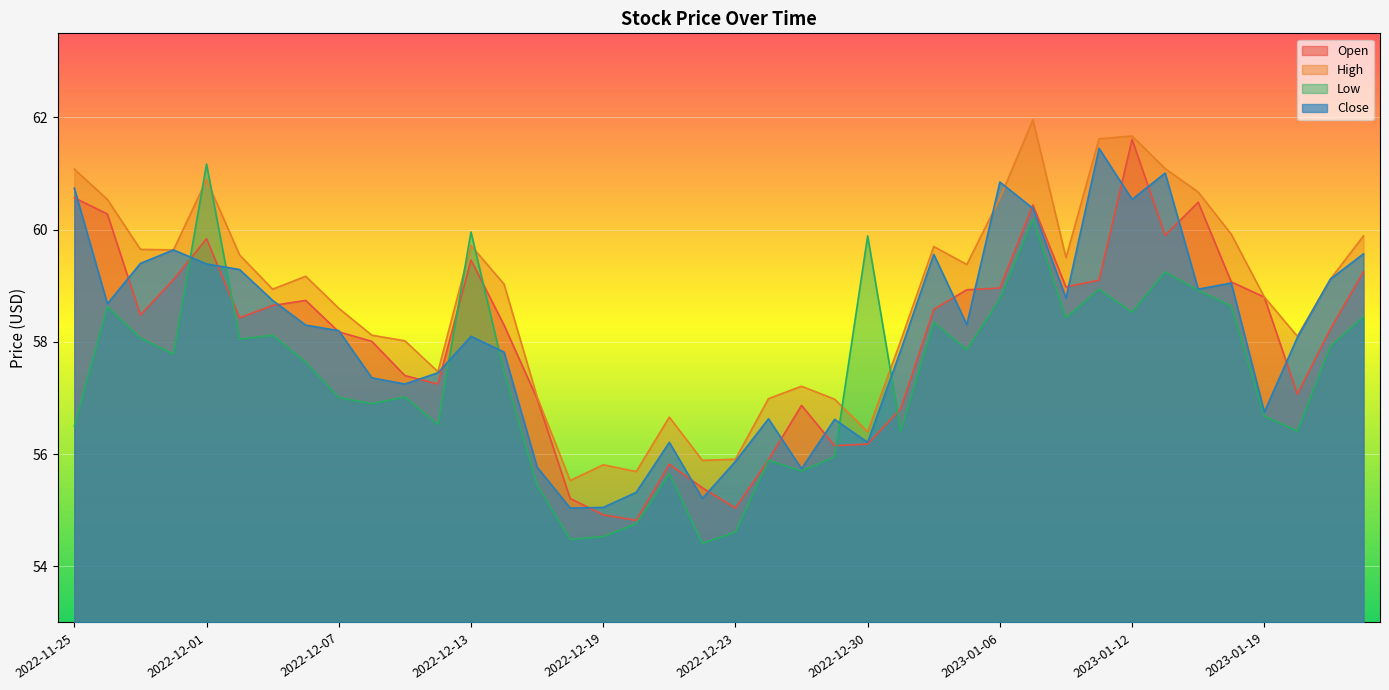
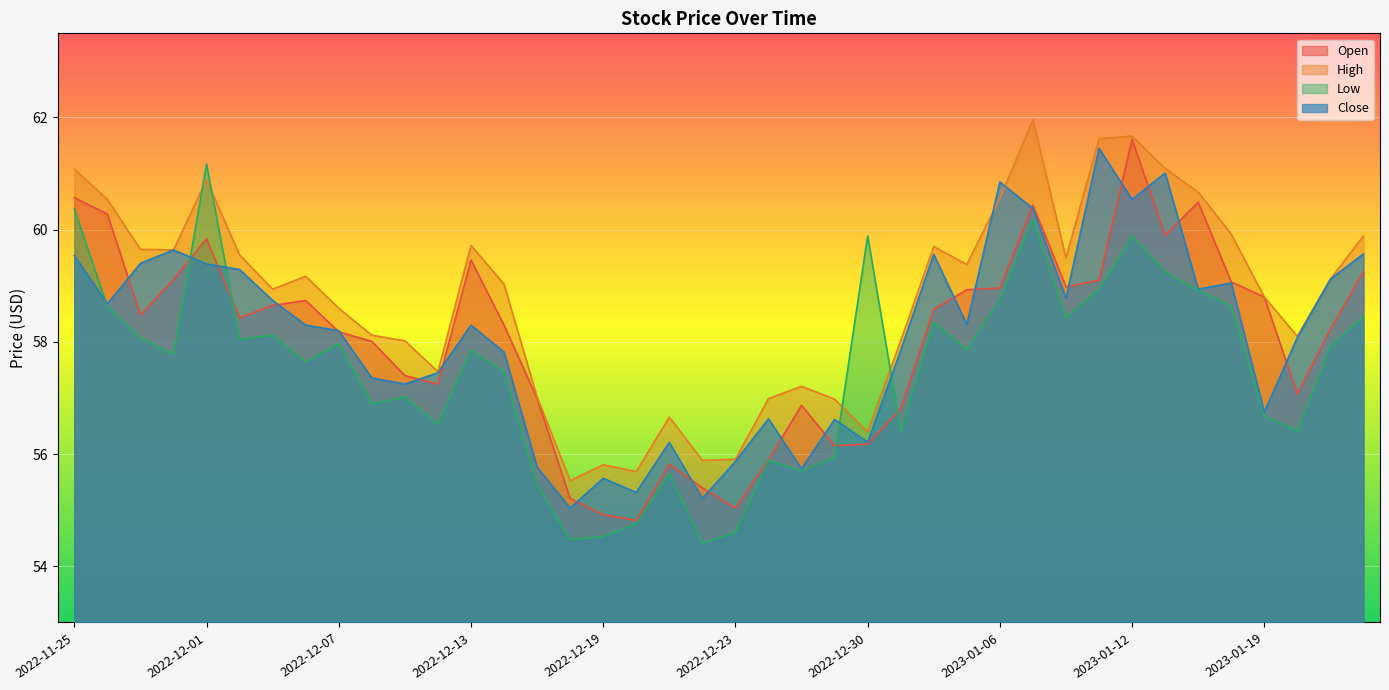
  {
    "Low": {
-     "2022-11-25": 56.5,
+     "2022-11-25": 60.4,
      "2022-12-01": 61.2,
-     "2022-12-07": 57.0,
-     "2022-12-13": 60.0,
+     "2022-12-07": 58.0,
+     "2022-12-13": 57.9,
      "2022-12-19": 54.5,
      "2022-12-23": 54.6,
      "2022-12-30": 59.9,
      "2023-01-06": 58.8,
-     "2023-01-12": 58.5,
+     "2023-01-12": 59.9,
      "2023-01-19": 56.7
    },
    "Close": {
-     "2022-11-25": 60.7,
+     "2022-11-25": 59.5,
      "2022-12-01": 59.4,
-     "2022-12-13": 58.1,
-     "2022-12-19": 55.1,
+     "2022-12-13": 58.3,
+     "2022-12-19": 55.6,
      "2023-01-06": 60.9,
      "2023-01-12": 60.5,
      "2023-01-19": 56.8
    }
  }
